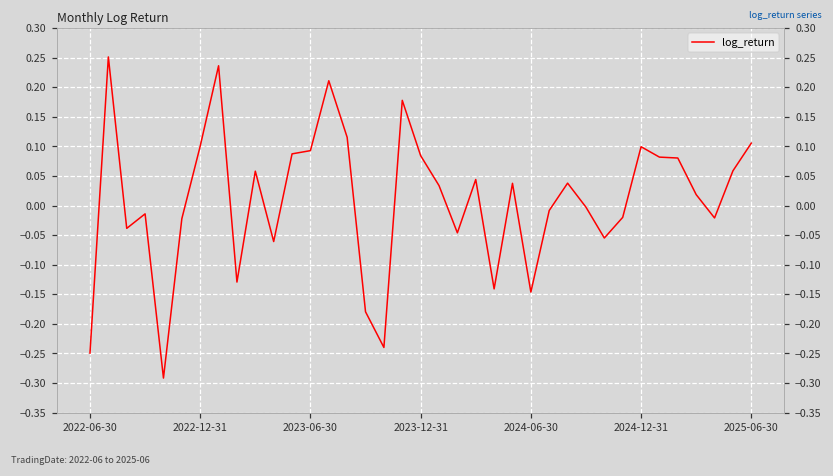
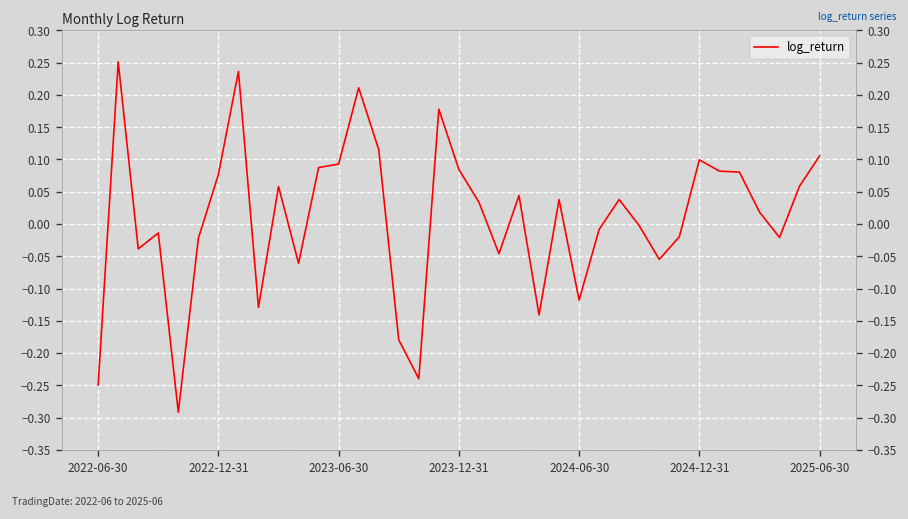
  {
    "2022-06-30": -0.25,
-   "2022-12-31": 0.10,
+   "2022-12-31": 0.08,
    "2023-06-30": 0.09,
    "2023-12-31": 0.08,
-   "2024-06-30": -0.15,
+   "2024-06-30": -0.12,
    "2024-12-31": 0.10,
    "2025-06-30": 0.11
  }
